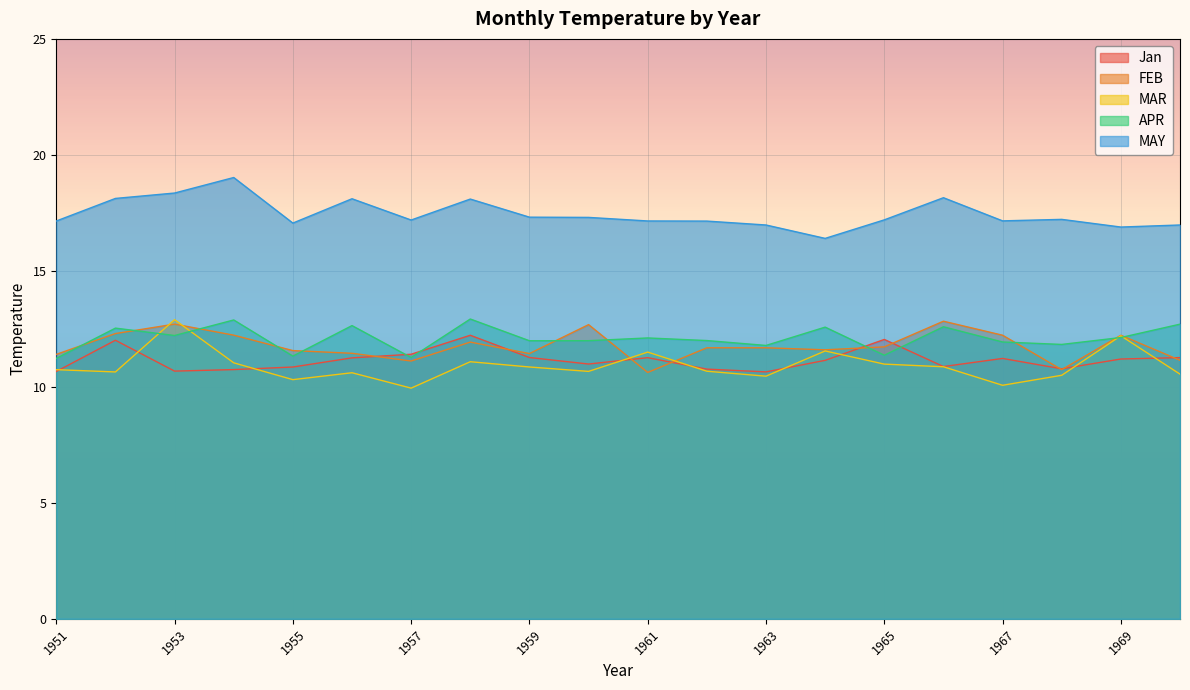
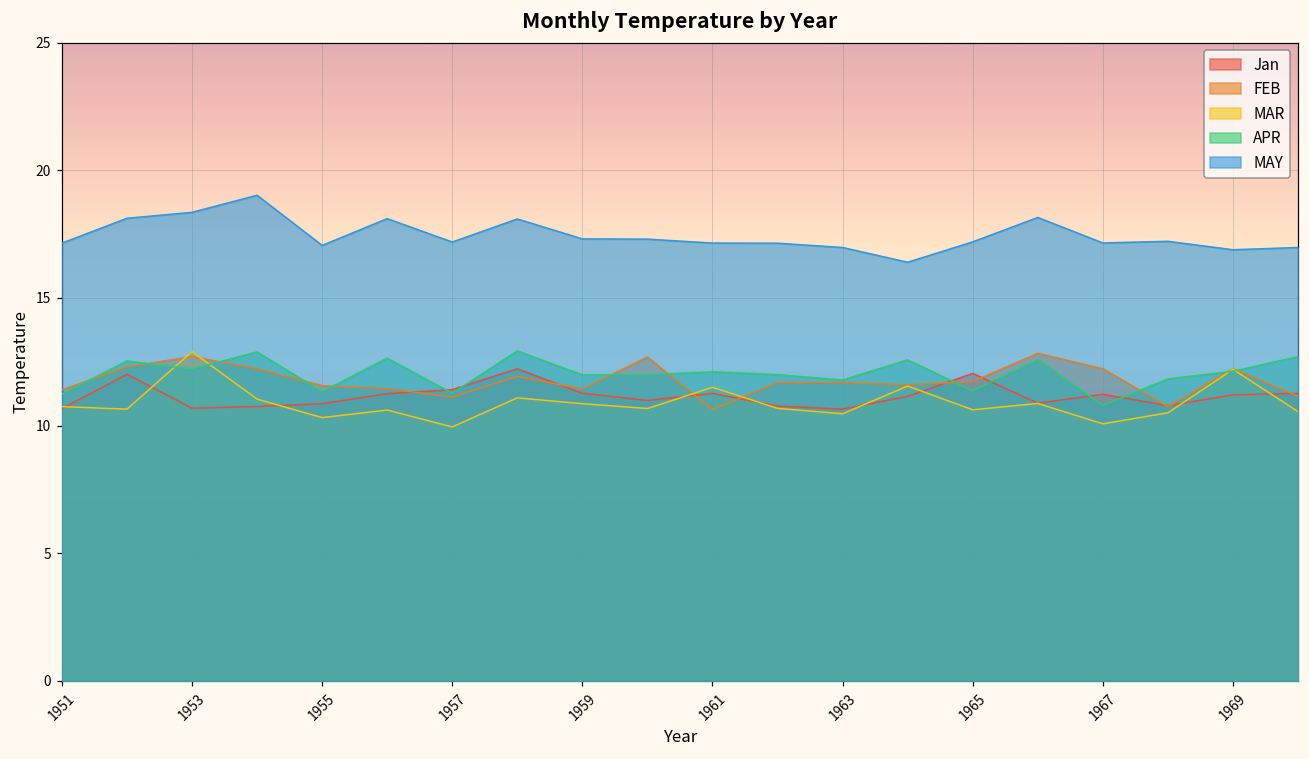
  {
    "MAR": {
      "1953": 12.9,
      "1955": 10.3,
      "1957": 9.9,
      "1959": 10.9,
      "1961": 11.5,
      "1963": 10.5,
-     "1965": 11.0,
+     "1965": 10.6,
      "1967": 10.1
    },
    "APR": {
      "1951": 11.2,
      "1953": 12.2,
      "1955": 11.3,
      "1957": 11.3,
      "1959": 12.0,
      "1961": 12.1,
      "1965": 11.4,
-     "1967": 11.9
+     "1967": 10.8
    },
    "MAY": {
      "1951": 17.1,
      "1953": 18.4,
      "1955": 17.1,
      "1957": 17.2,
      "1959": 17.3,
      "1961": 17.2,
      "1963": 17.0,
      "1965": 17.2,
      "1967": 17.2,
      "1969": 16.9
    }
  }
